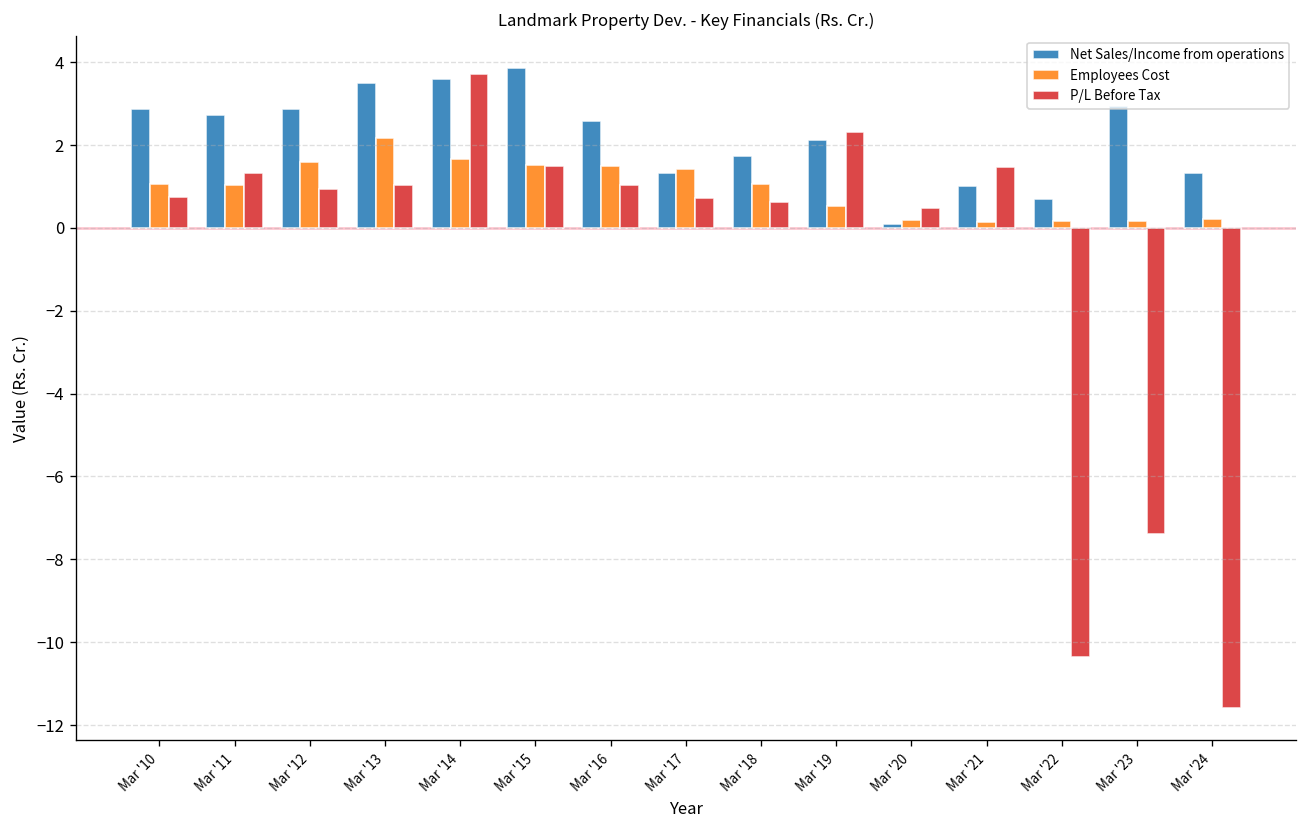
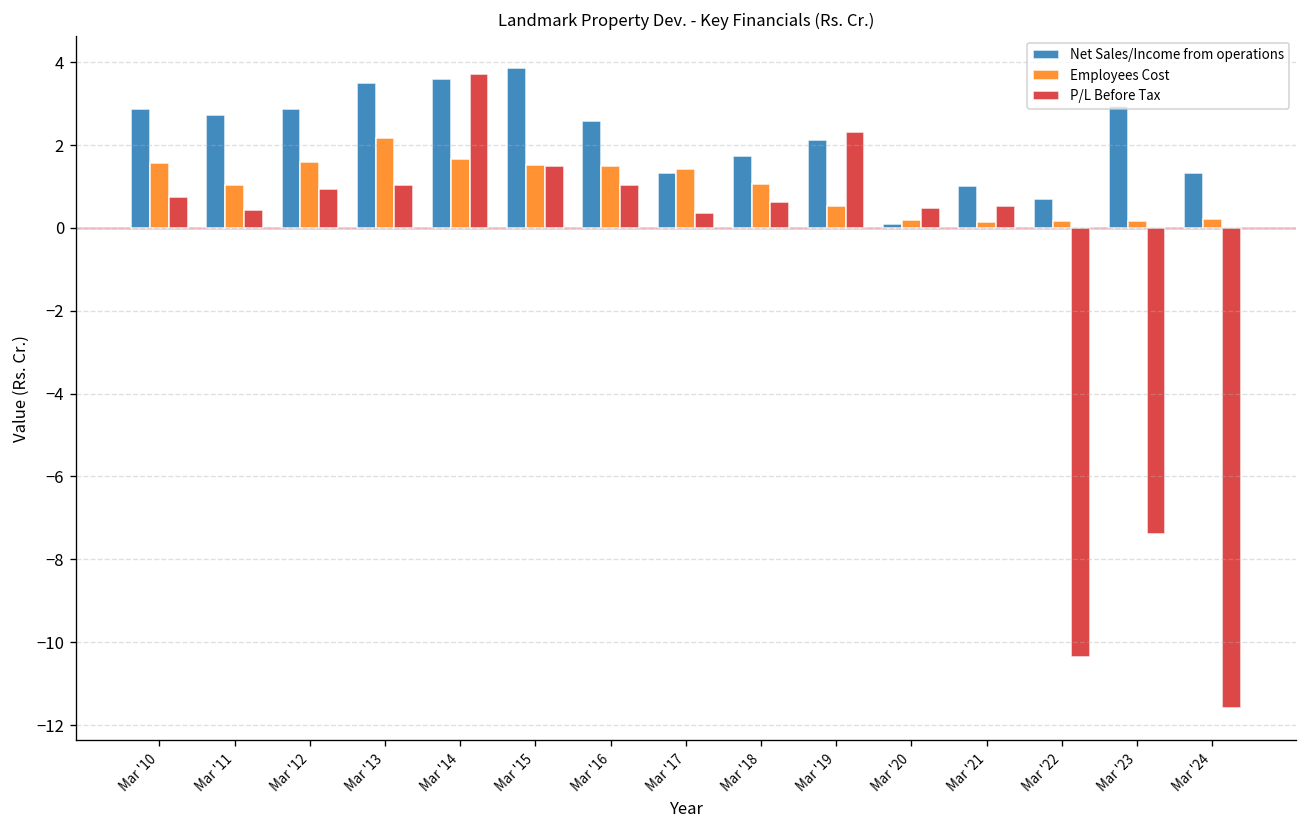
  {
    "Net Sales/Income from operations": {
      "Mar '10": 2.9,
      "Mar '11": 2.7,
      "Mar '12": 2.9,
      "Mar '13": 3.5,
      "Mar '14": 3.6,
      "Mar '15": 3.9,
      "Mar '16": 2.6,
      "Mar '17": 1.3,
      "Mar '18": 1.8,
      "Mar '19": 2.1,
      "Mar '20": 0.1,
      "Mar '21": 1.0,
      "Mar '22": 0.7,
      "Mar '24": 1.3
    },
    "Employees Cost": {
-     "Mar '10": 1.1,
+     "Mar '10": 1.6,
      "Mar '11": 1.1,
      "Mar '12": 1.6,
      "Mar '13": 2.2,
      "Mar '14": 1.7,
      "Mar '15": 1.5,
      "Mar '16": 1.5,
      "Mar '17": 1.4,
      "Mar '18": 1.1,
      "Mar '19": 0.5,
      "Mar '20": 0.2,
      "Mar '21": 0.2,
      "Mar '22": 0.2,
      "Mar '23": 0.2,
      "Mar '24": 0.2
    },
    "P/L Before Tax": {
      "Mar '10": 0.7,
-     "Mar '11": 1.3,
+     "Mar '11": 0.4,
      "Mar '12": 0.9,
      "Mar '13": 1.0,
      "Mar '14": 3.7,
      "Mar '15": 1.5,
      "Mar '16": 1.0,
-     "Mar '17": 0.7,
+     "Mar '17": 0.4,
      "Mar '18": 0.6,
      "Mar '19": 2.3,
      "Mar '20": 0.5,
-     "Mar '21": 1.5,
+     "Mar '21": 0.5,
      "Mar '22": -10.4,
      "Mar '23": -7.4,
      "Mar '24": -11.6
    }
  }
